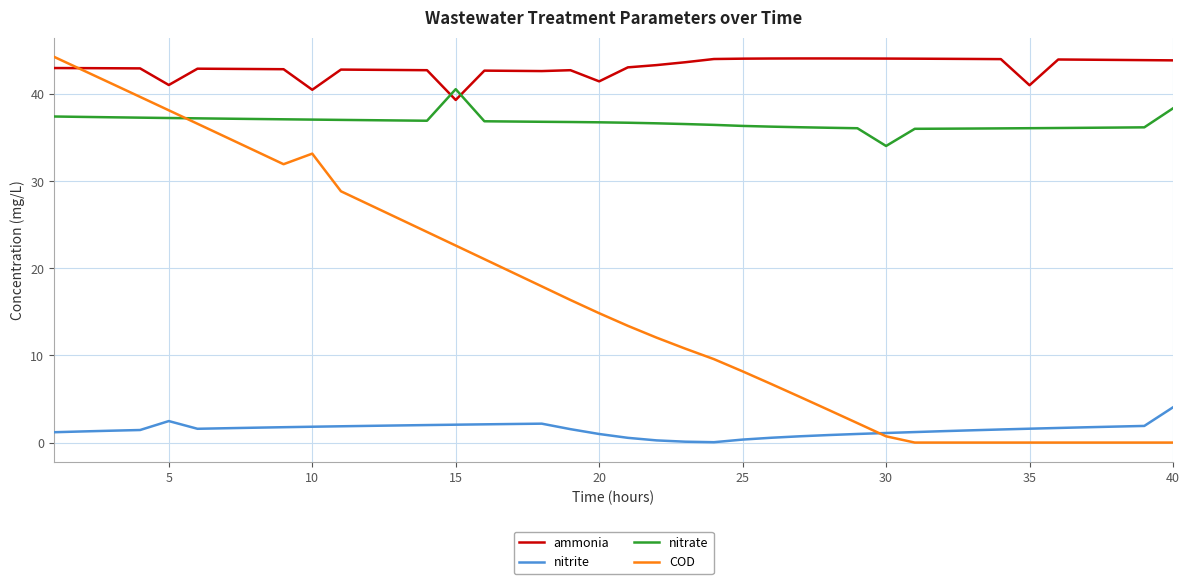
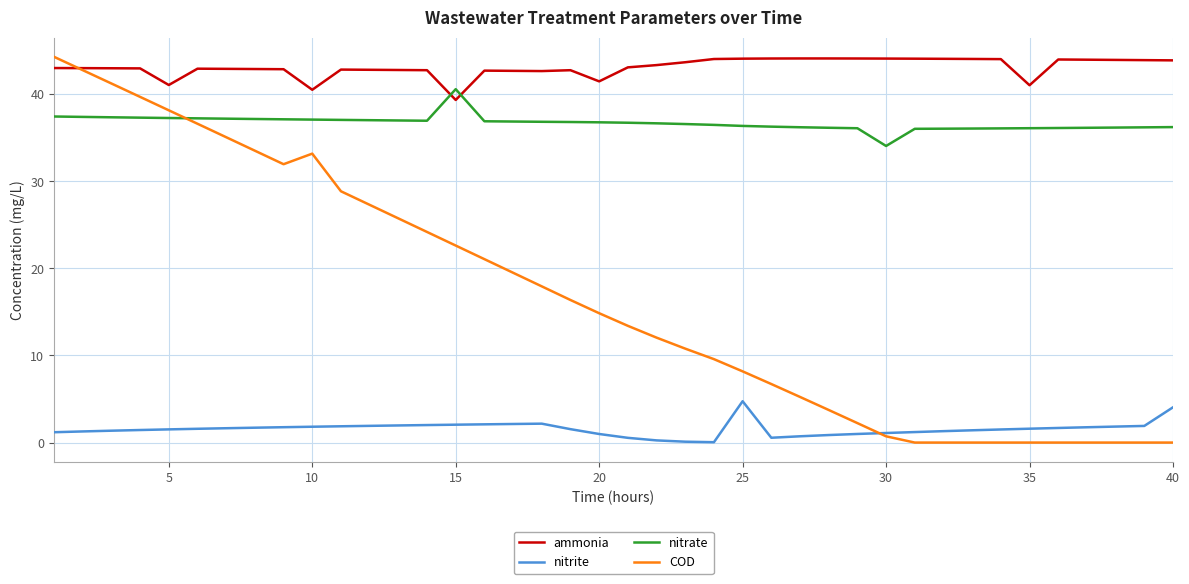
  {
    "ammonia": {
      "5": 41,
      "10": 40,
      "15": 39,
      "20": 41,
      "25": 44,
      "30": 44,
      "35": 41,
      "40": 44
    },
    "nitrite": {
-     "5": 2.5,
+     "5": 1.5,
      "10": 2,
      "15": 2,
      "20": 1,
-     "25": 0,
+     "25": 5,
      "30": 1,
      "35": 2,
      "40": 4
    },
    "nitrate": {
      "5": 37,
      "10": 37,
      "15": 41,
      "20": 37,
      "25": 36,
      "30": 34,
      "35": 36,
-     "40": 38
+     "40": 36
    },
    "COD": {
      "5": 38,
      "10": 33,
      "15": 23,
      "20": 15,
      "25": 8,
      "30": 1,
      "35": 0,
      "40": 0
    }
  }
